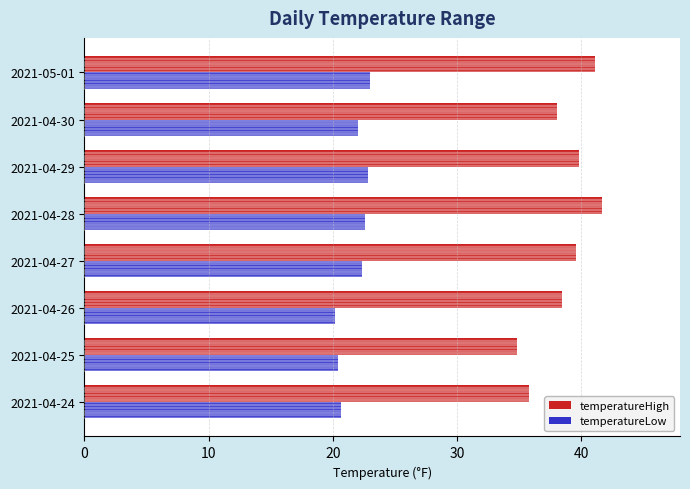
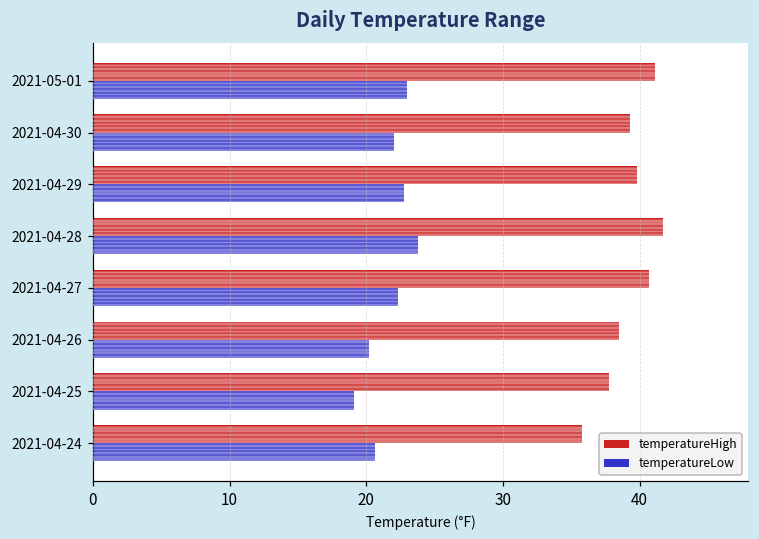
  {
    "temperatureHigh": {
      "2021-05-01": 41.1,
-     "2021-04-30": 38.0,
+     "2021-04-30": 39.3,
      "2021-04-29": 39.8,
      "2021-04-28": 41.7,
-     "2021-04-27": 39.5,
+     "2021-04-27": 40.7,
      "2021-04-26": 38.5,
-     "2021-04-25": 34.8,
+     "2021-04-25": 37.8,
      "2021-04-24": 35.8
    },
    "temperatureLow": {
      "2021-05-01": 23.0,
      "2021-04-30": 22.0,
      "2021-04-29": 22.8,
-     "2021-04-28": 22.6,
+     "2021-04-28": 23.8,
      "2021-04-27": 22.3,
      "2021-04-26": 20.2,
-     "2021-04-25": 20.4,
+     "2021-04-25": 19.1,
      "2021-04-24": 20.6
    }
  }
